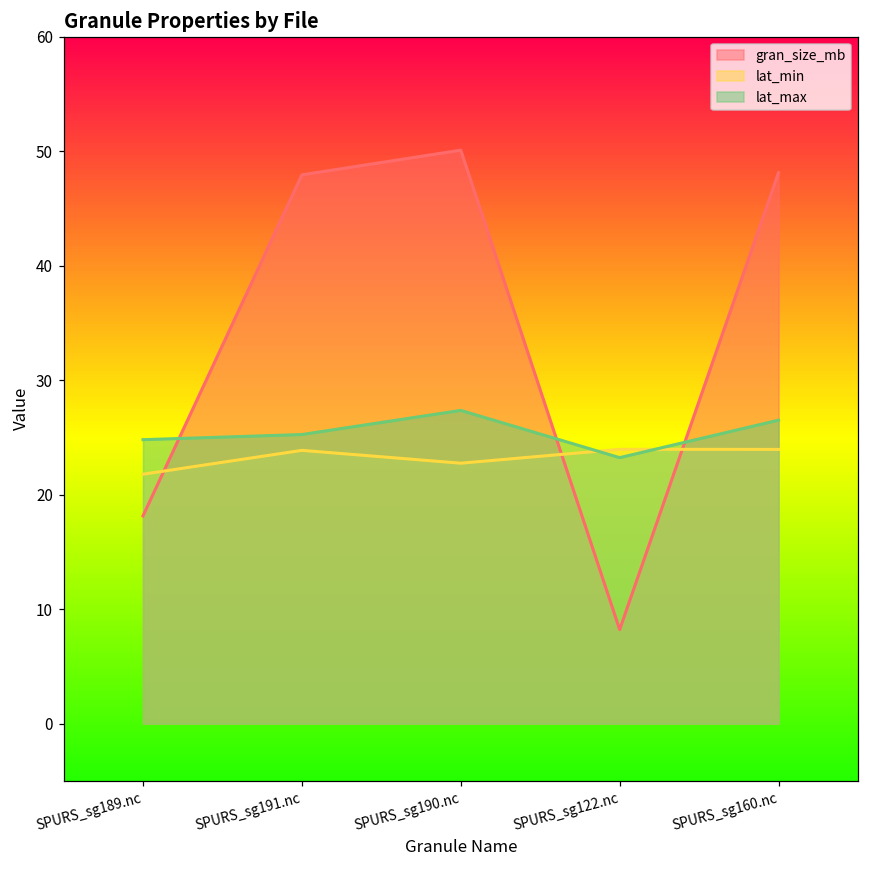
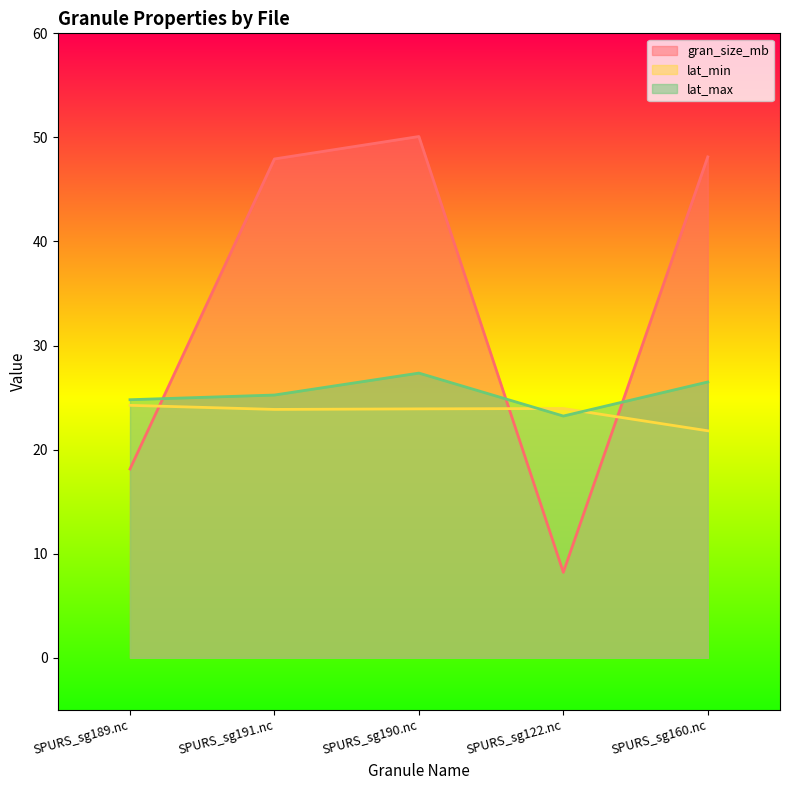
  {
    "gran_size_mb": {
      "SPURS_sg189.nc": 18.1,
      "SPURS_sg191.nc": 47.9,
      "SPURS_sg190.nc": 50.1,
      "SPURS_sg122.nc": 8.2,
      "SPURS_sg160.nc": 48.1
    },
    "lat_min": {
-     "SPURS_sg189.nc": 21.8,
+     "SPURS_sg189.nc": 24.3,
      "SPURS_sg191.nc": 23.9,
-     "SPURS_sg190.nc": 22.7,
+     "SPURS_sg190.nc": 23.9,
      "SPURS_sg122.nc": 24.0,
-     "SPURS_sg160.nc": 23.9
+     "SPURS_sg160.nc": 21.8
    },
    "lat_max": {
      "SPURS_sg189.nc": 24.8,
      "SPURS_sg191.nc": 25.2,
      "SPURS_sg190.nc": 27.4,
      "SPURS_sg122.nc": 23.2,
      "SPURS_sg160.nc": 26.5
    }
  }
